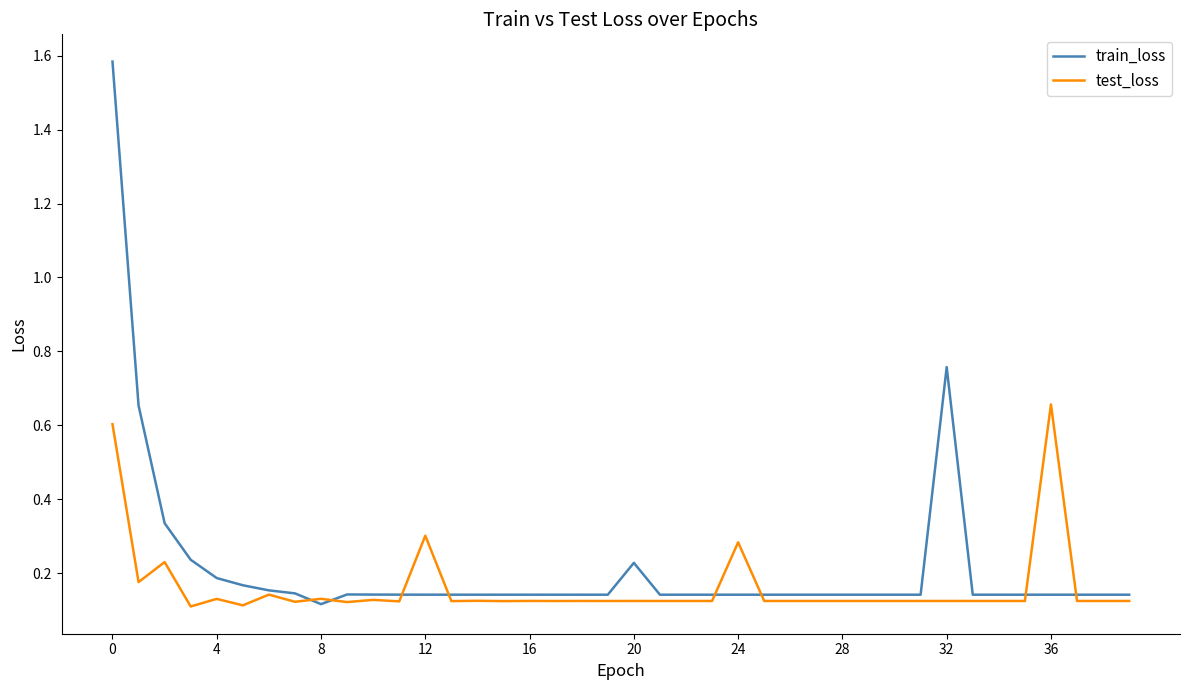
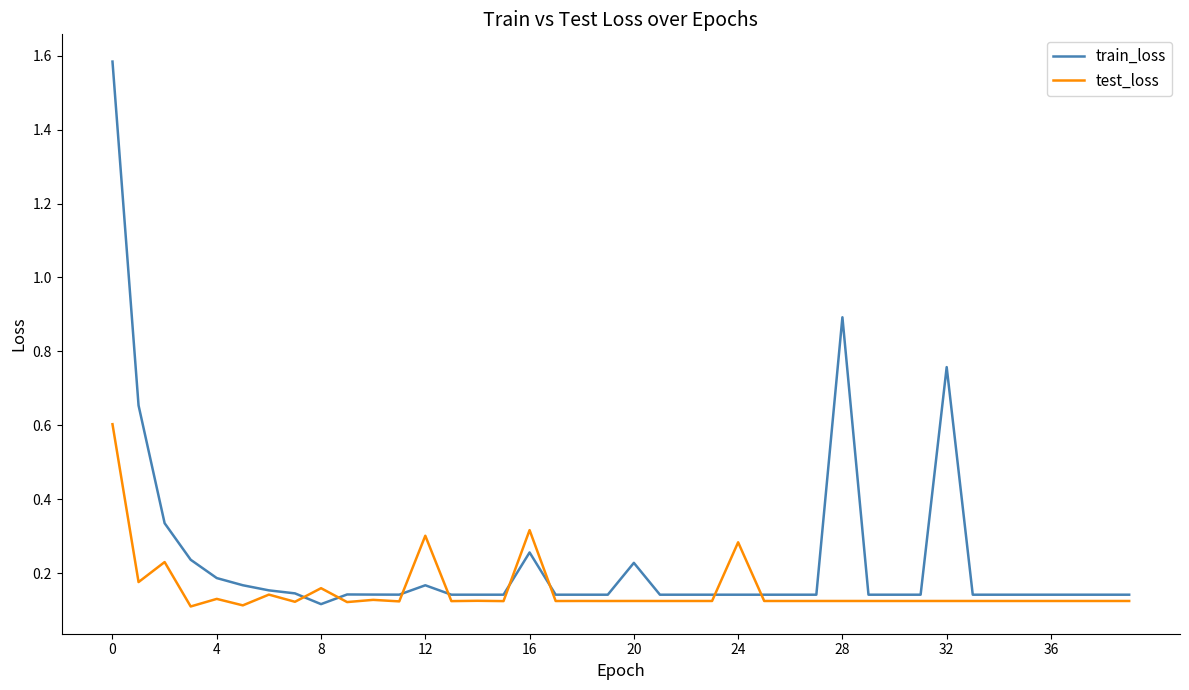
  {
    "train_loss": {
      "0": 1.58,
      "4": 0.19,
      "8": 0.12,
-     "12": 0.14,
-     "16": 0.14,
+     "12": 0.17,
+     "16": 0.26,
      "20": 0.23,
      "24": 0.14,
-     "28": 0.14,
+     "28": 0.89,
      "32": 0.76,
      "36": 0.14
    },
    "test_loss": {
      "0": 0.60,
      "4": 0.13,
-     "8": 0.13,
+     "8": 0.16,
      "12": 0.30,
-     "16": 0.12,
+     "16": 0.32,
      "20": 0.12,
      "24": 0.28,
      "28": 0.12,
      "32": 0.12,
-     "36": 0.66
+     "36": 0.12
    }
  }
